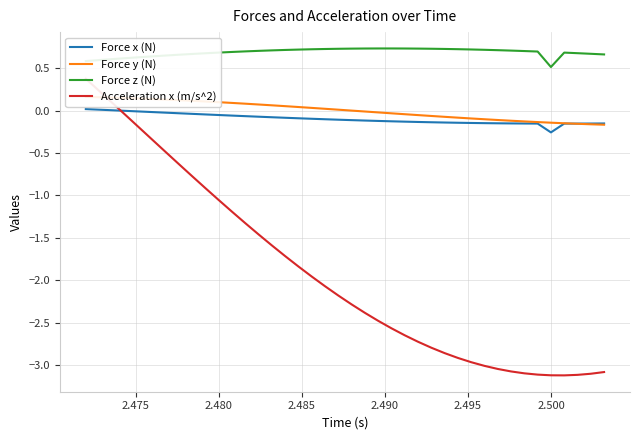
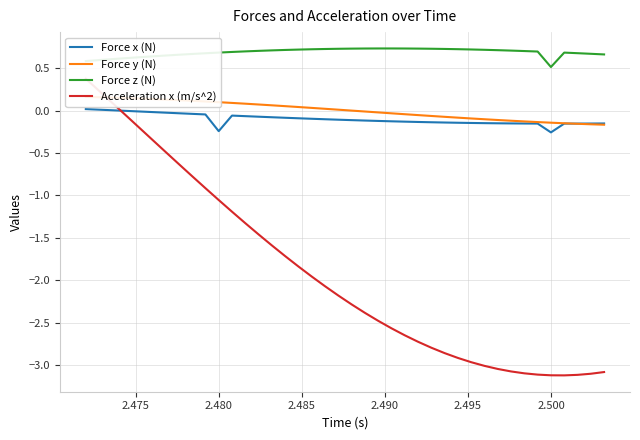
  {
    "Force x (N)": {
-     "2.480": -0.1,
+     "2.480": -0.2,
      "2.500": -0.3
    },
    "Force y (N)": {
      "2.500": -0.1
    },
    "Force z (N)": {
      "2.500": 0.5
    },
    "Acceleration x (m/s^2)": {
      "2.480": -1.1,
      "2.500": -3.1
    }
  }
